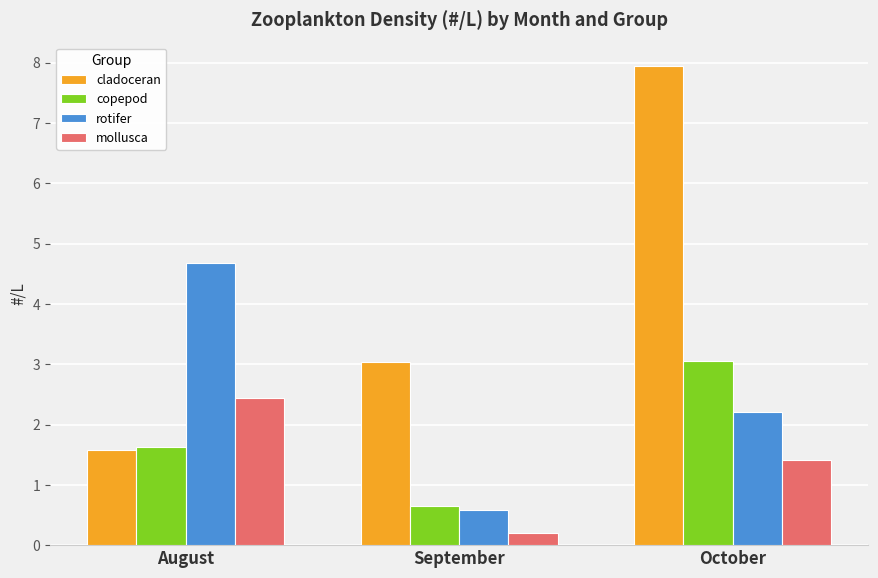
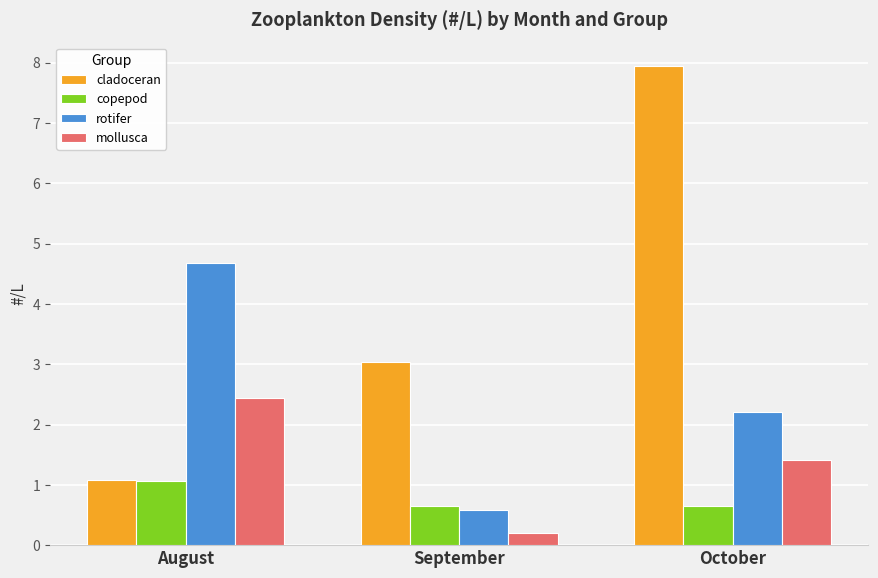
  {
    "cladoceran": {
-     "August": 1.6,
+     "August": 1.1,
      "September": 3.0,
      "October": 7.9
    },
    "copepod": {
-     "August": 1.6,
+     "August": 1.1,
      "September": 0.6,
-     "October": 3.1
+     "October": 0.7
    },
    "rotifer": {
      "August": 4.7,
      "September": 0.6,
      "October": 2.2
    },
    "mollusca": {
      "August": 2.4,
      "September": 0.2,
      "October": 1.4
    }
  }
